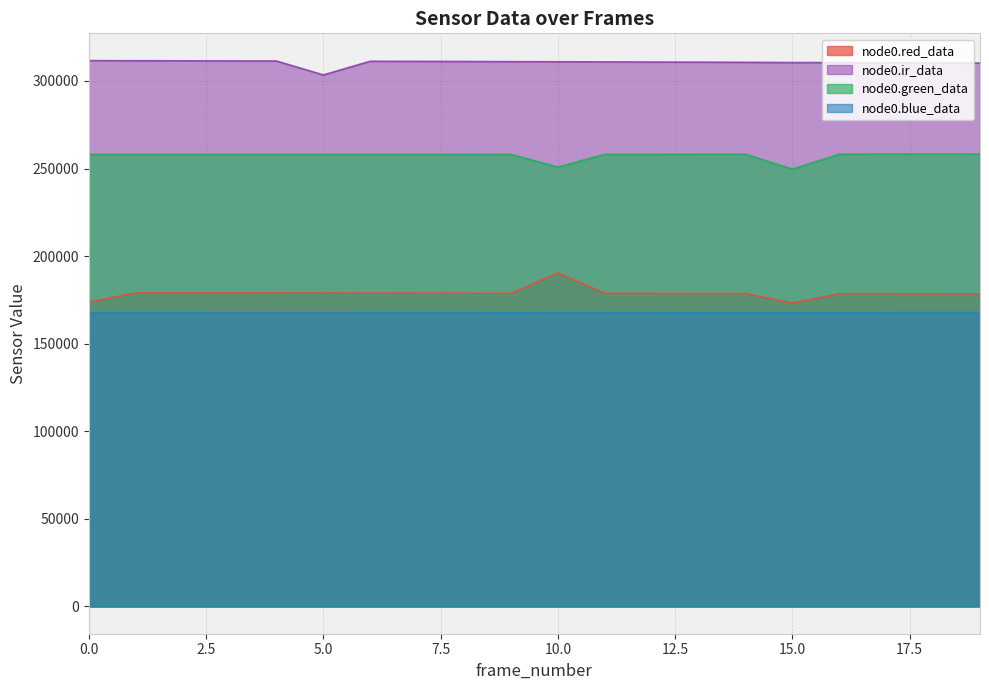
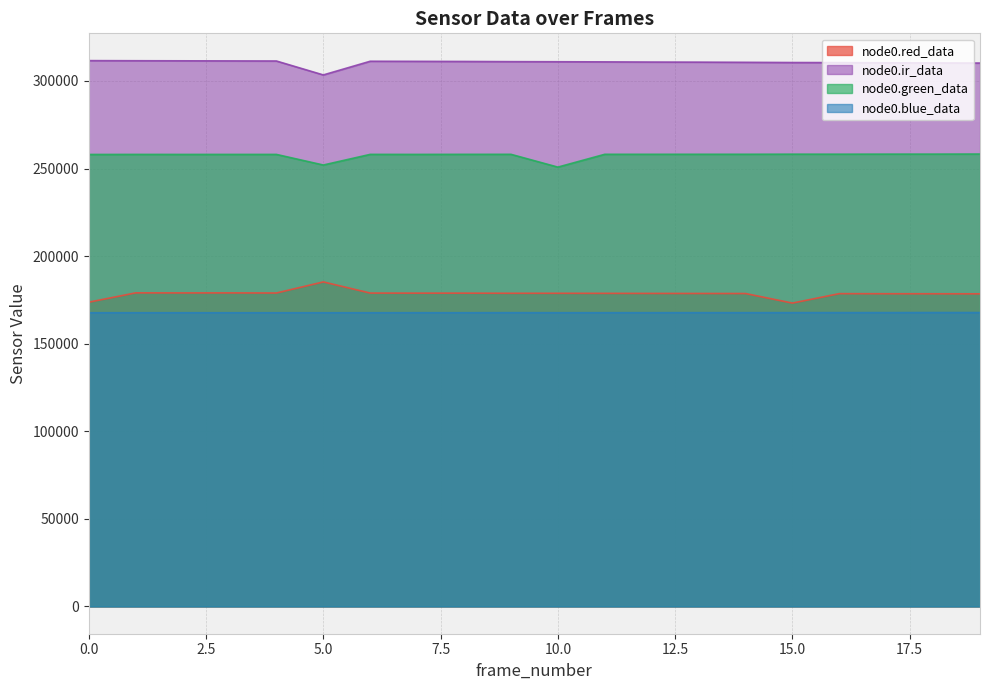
  {
    "node0.red_data": {
      "0.0": 174000,
-     "5.0": 179000,
-     "10.0": 190000,
+     "5.0": 185000,
+     "10.0": 179000,
      "15.0": 173000
    },
    "node0.ir_data": {
      "0.0": 312000,
      "5.0": 303000,
      "10.0": 311000,
      "15.0": 311000
    },
    "node0.green_data": {
      "0.0": 258000,
-     "5.0": 258000,
+     "5.0": 252000,
      "10.0": 251000,
-     "15.0": 250000
+     "15.0": 258000
    },
    "node0.blue_data": {
      "0.0": 168000,
      "5.0": 168000,
      "10.0": 168000,
      "15.0": 168000
    }
  }
